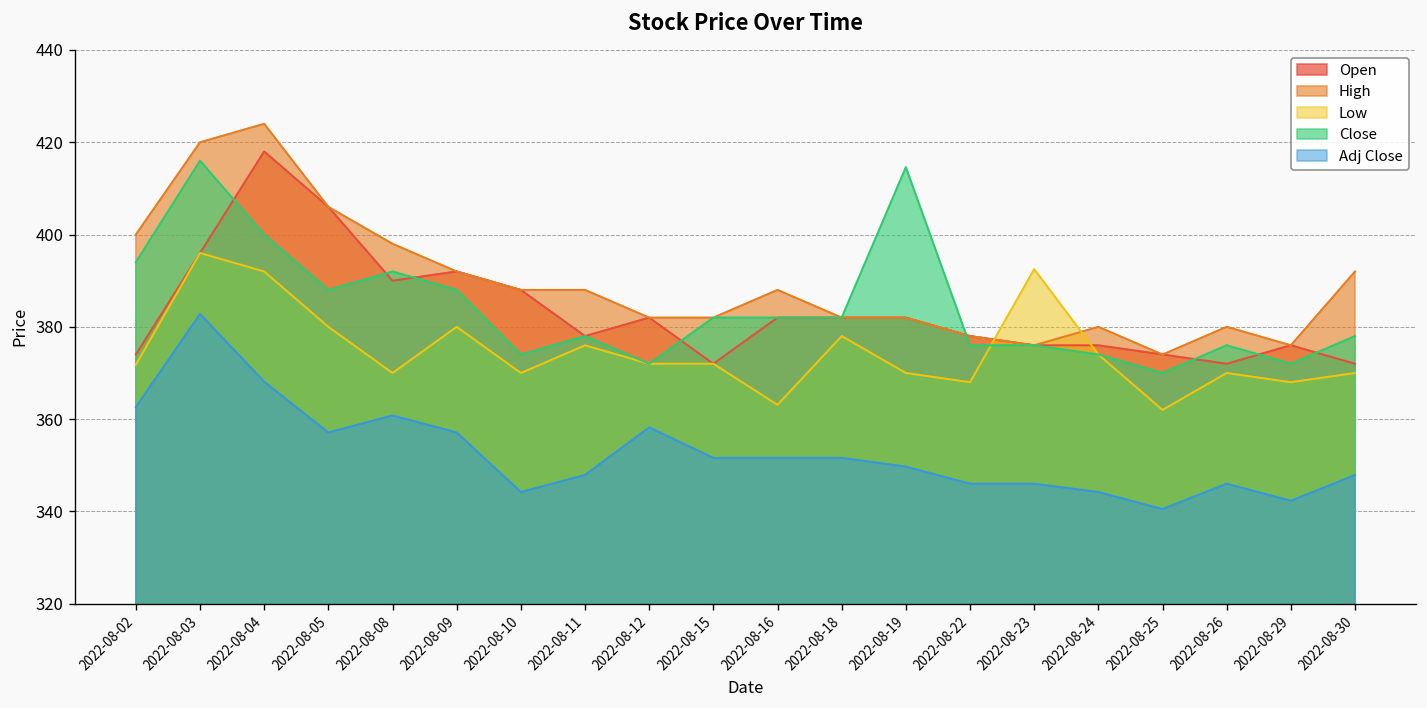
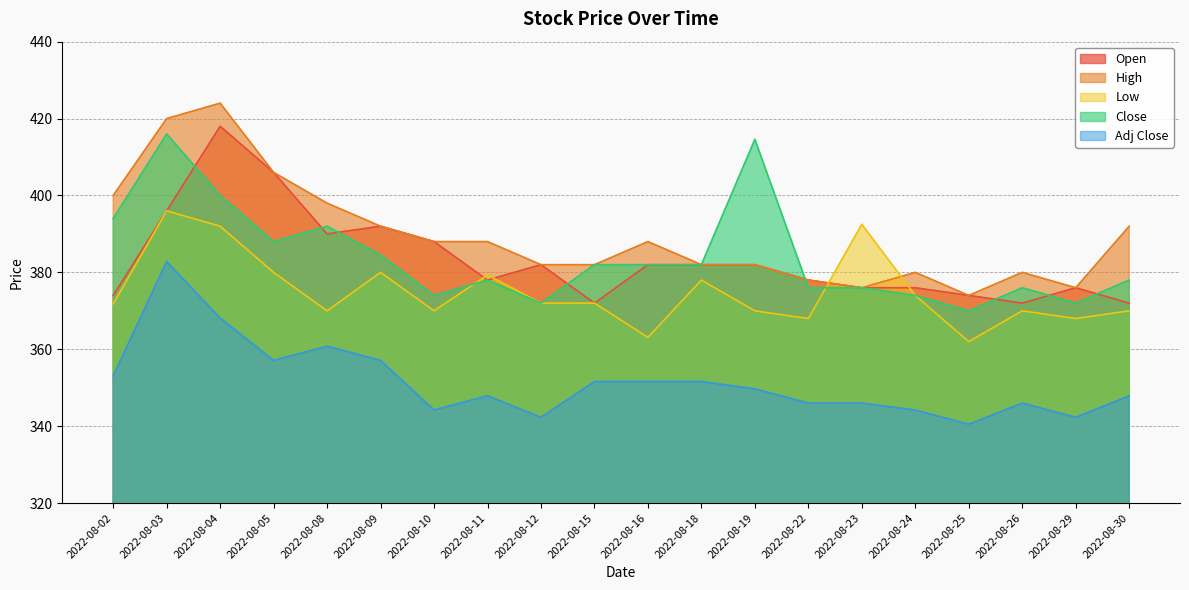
  {
    "Low": {
      "2022-08-02": 372,
      "2022-08-04": 392,
      "2022-08-05": 380,
      "2022-08-08": 370,
      "2022-08-09": 380,
      "2022-08-10": 370,
-     "2022-08-11": 376,
+     "2022-08-11": 379,
      "2022-08-16": 363,
      "2022-08-18": 378,
      "2022-08-19": 370,
      "2022-08-22": 368,
      "2022-08-23": 393,
      "2022-08-25": 362,
      "2022-08-26": 370,
      "2022-08-29": 368,
      "2022-08-30": 370
    },
    "Close": {
      "2022-08-02": 394,
      "2022-08-03": 416,
      "2022-08-04": 400,
      "2022-08-05": 388,
      "2022-08-08": 392,
-     "2022-08-09": 388,
+     "2022-08-09": 385,
      "2022-08-10": 374,
      "2022-08-19": 415,
      "2022-08-22": 376,
      "2022-08-25": 370,
      "2022-08-26": 376,
      "2022-08-29": 372,
      "2022-08-30": 378
    },
    "Adj Close": {
-     "2022-08-02": 363,
+     "2022-08-02": 353,
      "2022-08-03": 383,
      "2022-08-04": 368,
      "2022-08-05": 357,
      "2022-08-08": 361,
      "2022-08-09": 357,
      "2022-08-10": 344,
      "2022-08-11": 348,
-     "2022-08-12": 358,
+     "2022-08-12": 342,
      "2022-08-15": 352,
      "2022-08-16": 352,
      "2022-08-18": 352,
      "2022-08-19": 350,
      "2022-08-22": 346,
      "2022-08-23": 346,
      "2022-08-24": 344,
      "2022-08-25": 341,
      "2022-08-26": 346,
      "2022-08-29": 342,
      "2022-08-30": 348
    }
  }
